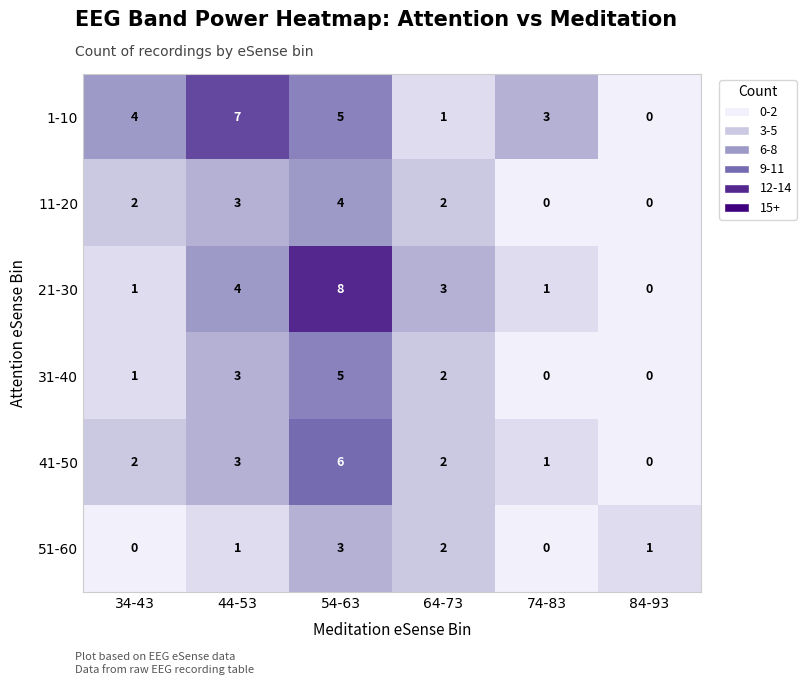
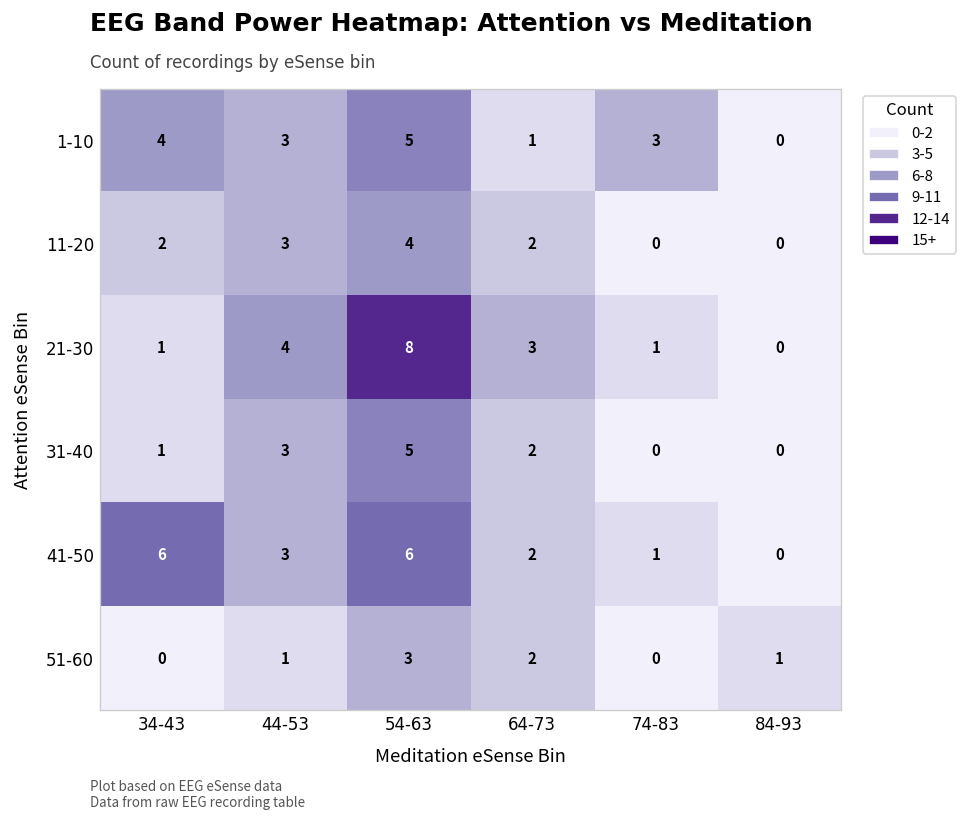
  {
    "1-10": {
      "34-43": 4,
-     "44-53": 7,
+     "44-53": 3,
      "54-63": 5,
      "64-73": 1,
      "74-83": 3,
      "84-93": 0
    },
    "11-20": {
      "34-43": 2,
      "44-53": 3,
      "54-63": 4,
      "64-73": 2,
      "74-83": 0,
      "84-93": 0
    },
    "21-30": {
      "34-43": 1,
      "44-53": 4,
      "54-63": 8,
      "64-73": 3,
      "74-83": 1,
      "84-93": 0
    },
    "31-40": {
      "34-43": 1,
      "44-53": 3,
      "54-63": 5,
      "64-73": 2,
      "74-83": 0,
      "84-93": 0
    },
    "41-50": {
-     "34-43": 2,
+     "34-43": 6,
      "44-53": 3,
      "54-63": 6,
      "64-73": 2,
      "74-83": 1,
      "84-93": 0
    },
    "51-60": {
      "34-43": 0,
      "44-53": 1,
      "54-63": 3,
      "64-73": 2,
      "74-83": 0,
      "84-93": 1
    }
  }
